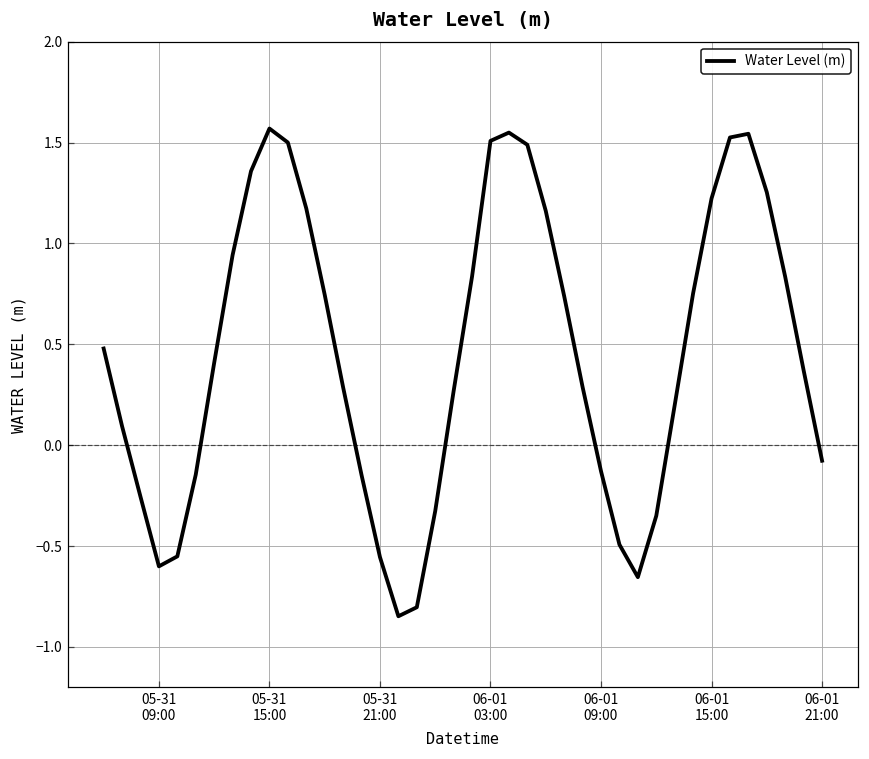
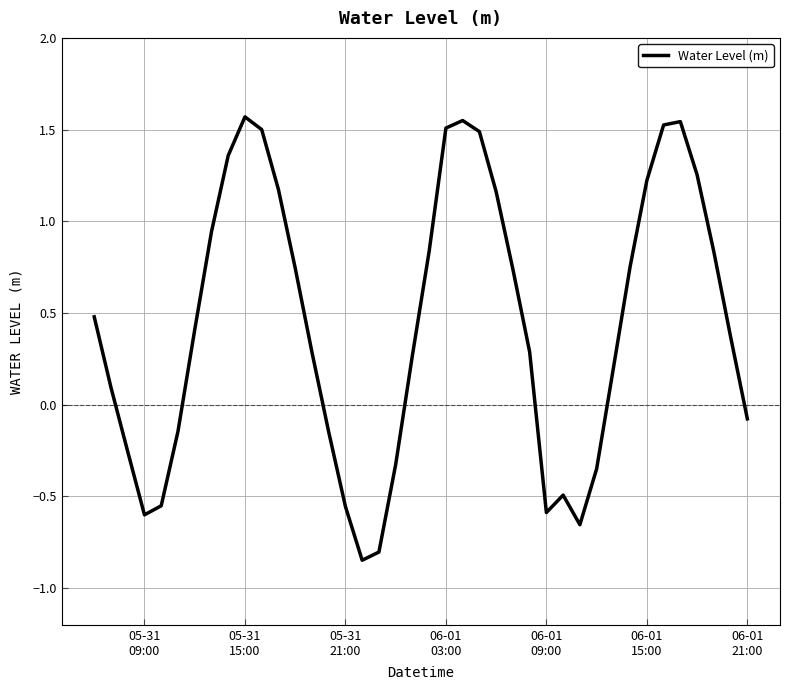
  {
    "05-31 09:00": -0.60,
    "05-31 15:00": 1.57,
    "05-31 21:00": -0.55,
    "06-01 03:00": 1.51,
-   "06-01 09:00": -0.13,
+   "06-01 09:00": -0.59,
    "06-01 15:00": 1.22,
    "06-01 21:00": -0.08
  }
